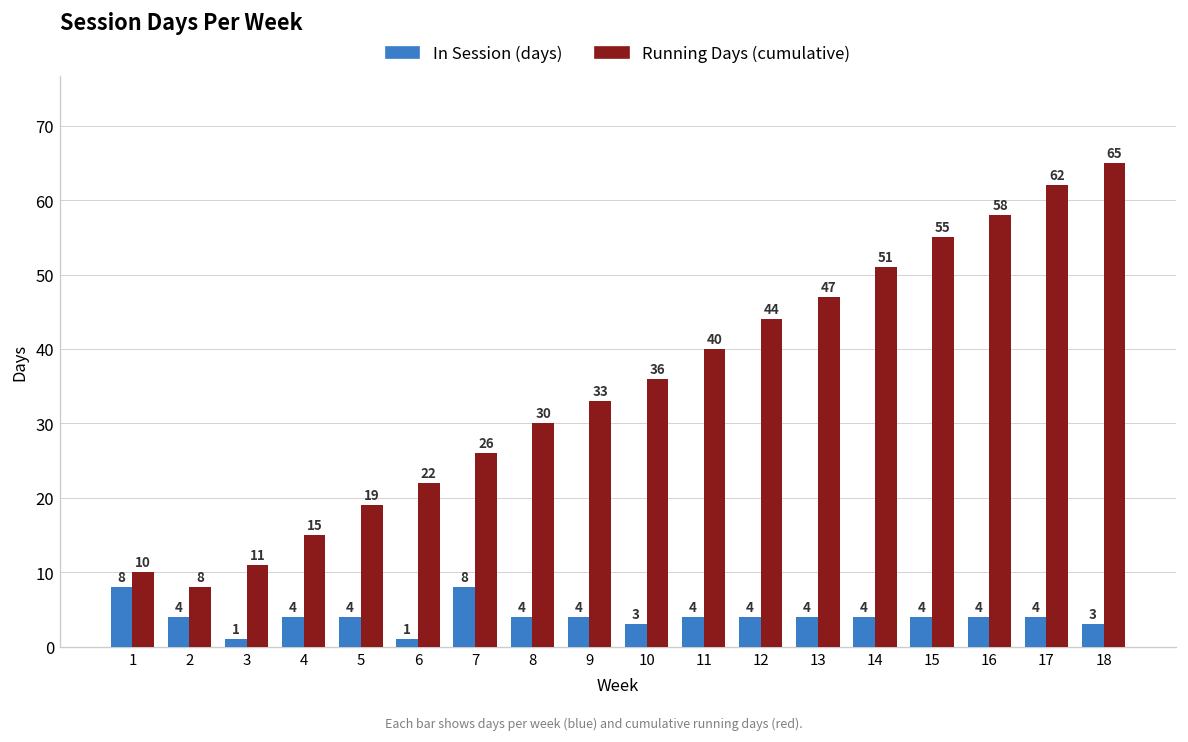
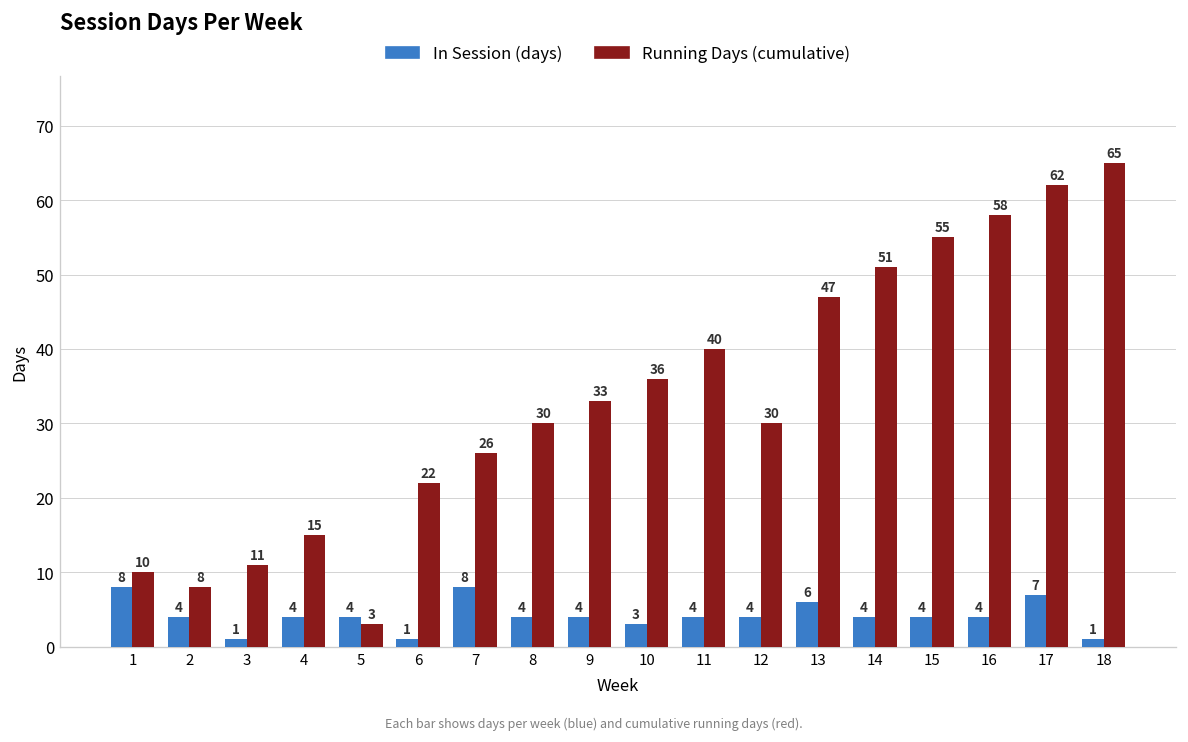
  {
    "In Session (days)": {
      "1": 8,
      "2": 4,
      "3": 1,
      "4": 4,
      "5": 4,
      "6": 1,
      "7": 8,
      "8": 4,
      "9": 4,
      "10": 3,
      "11": 4,
      "12": 4,
-     "13": 4,
+     "13": 6,
      "14": 4,
      "15": 4,
      "16": 4,
-     "17": 4,
-     "18": 3
+     "17": 7,
+     "18": 1
    },
    "Running Days (cumulative)": {
      "1": 10,
      "2": 8,
      "3": 11,
      "4": 15,
-     "5": 19,
+     "5": 3,
      "6": 22,
      "7": 26,
      "8": 30,
      "9": 33,
      "10": 36,
      "11": 40,
-     "12": 44,
+     "12": 30,
      "13": 47,
      "14": 51,
      "15": 55,
      "16": 58,
      "17": 62,
      "18": 65
    }
  }
